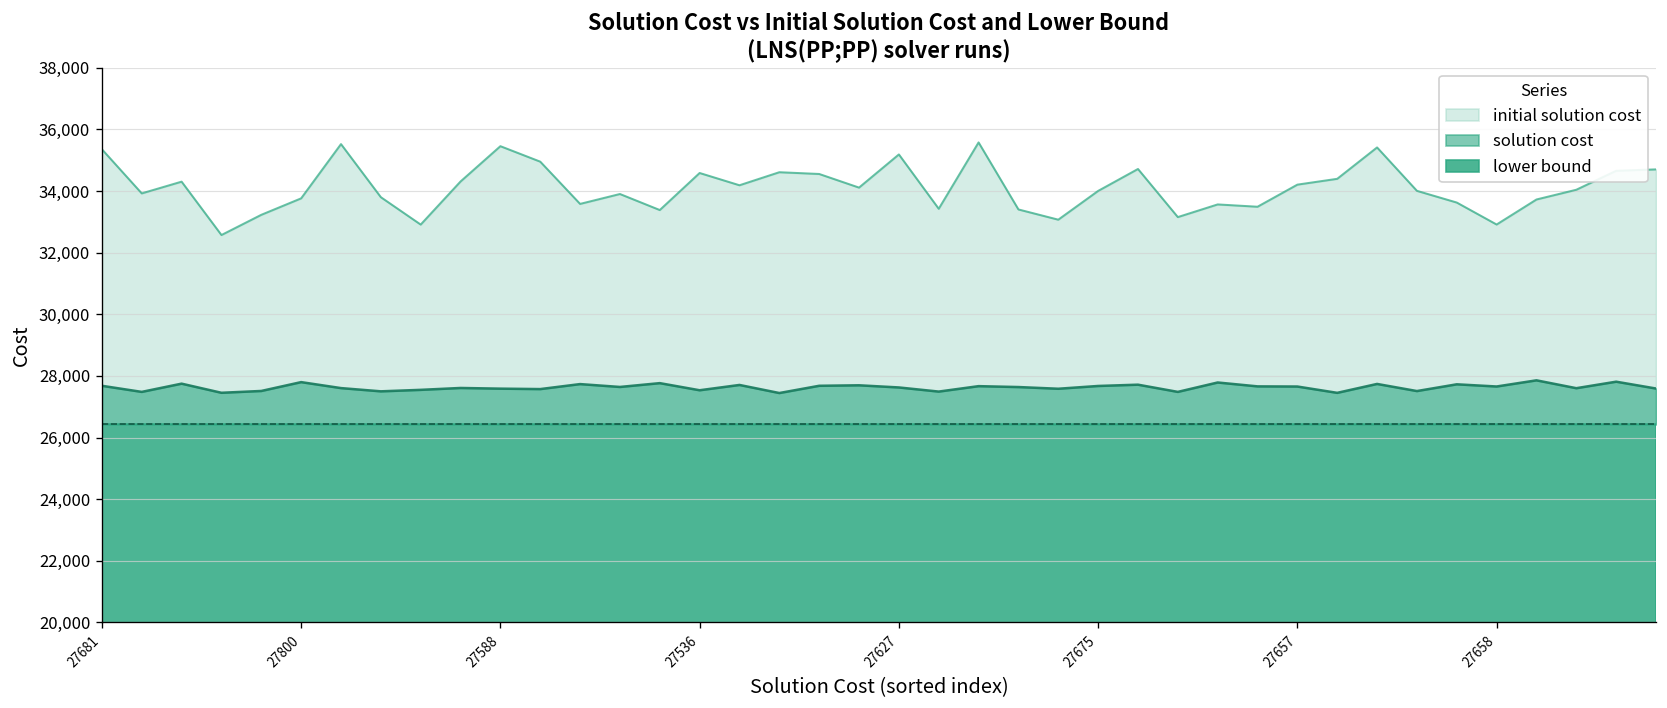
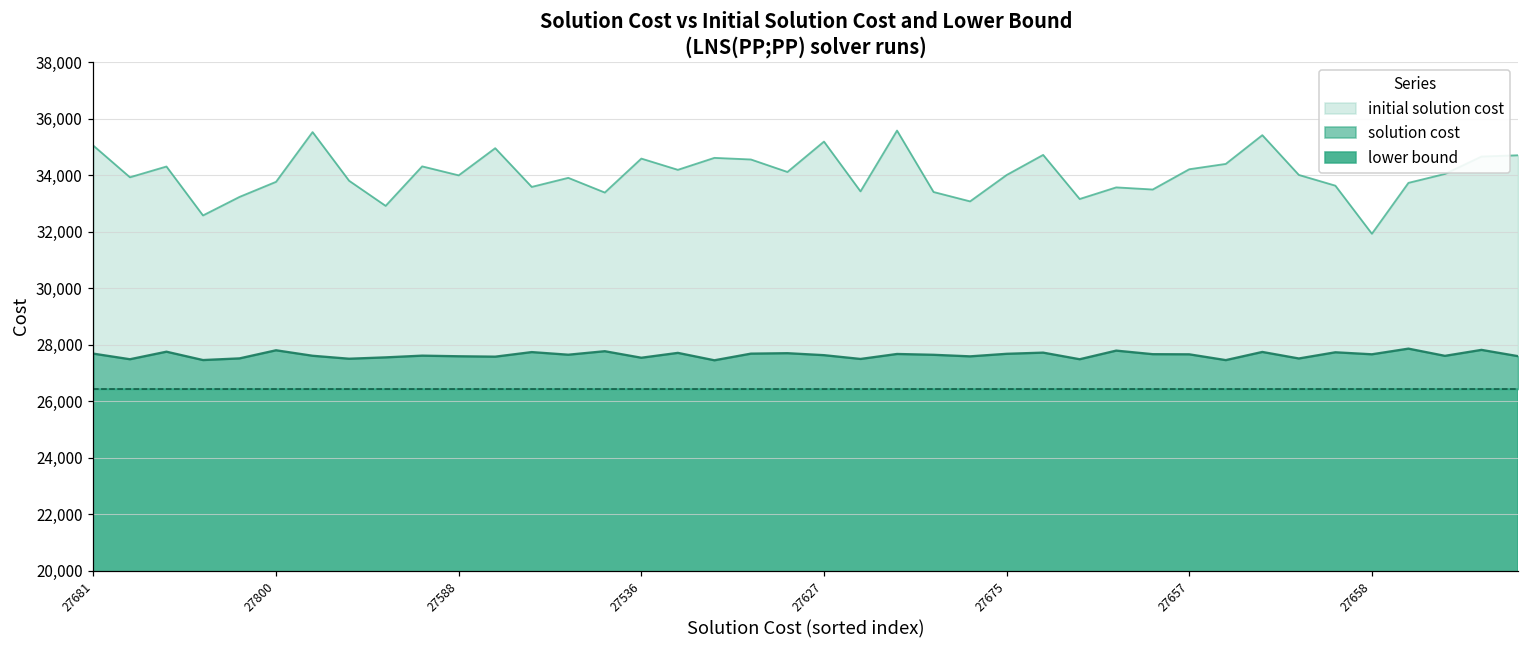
  {
    "initial solution cost": {
-     "27681": "35,400",
+     "27681": "35,000",
      "27800": "33,800",
-     "27588": "35,500",
+     "27588": "34,000",
      "27536": "34,600",
      "27627": "35,200",
      "27675": "34,000",
      "27657": "34,200",
-     "27658": "32,900"
+     "27658": "31,900"
    }
  }
